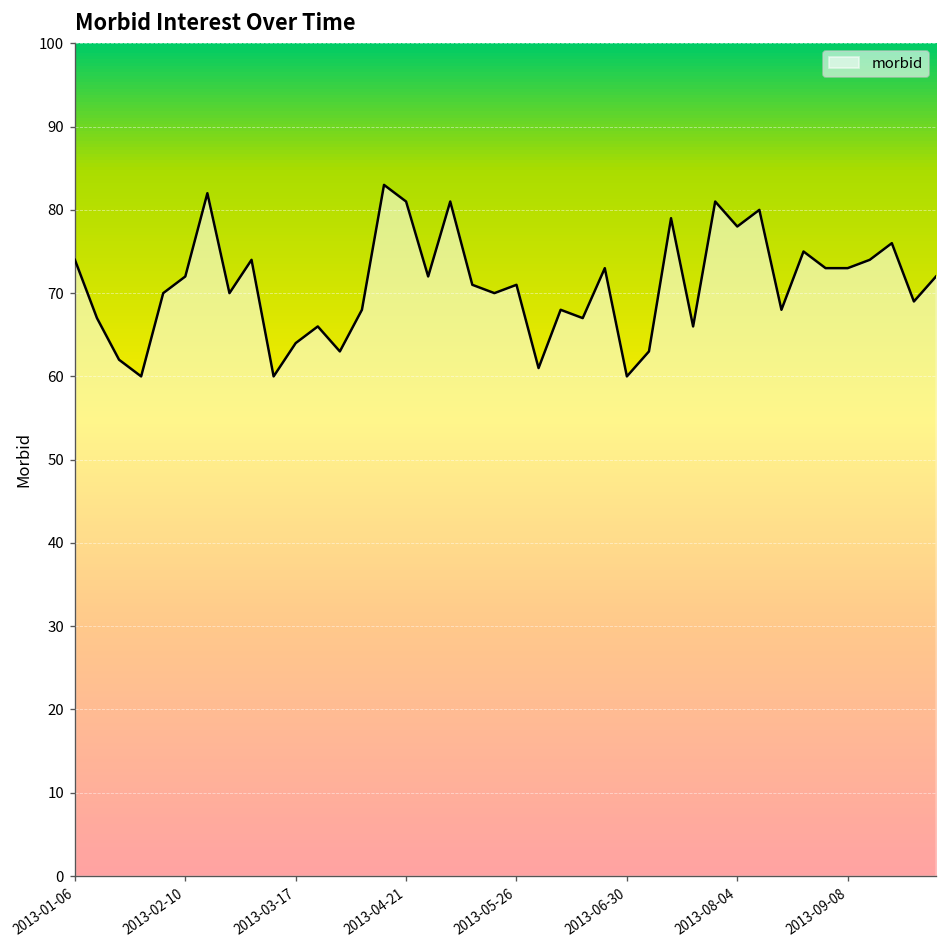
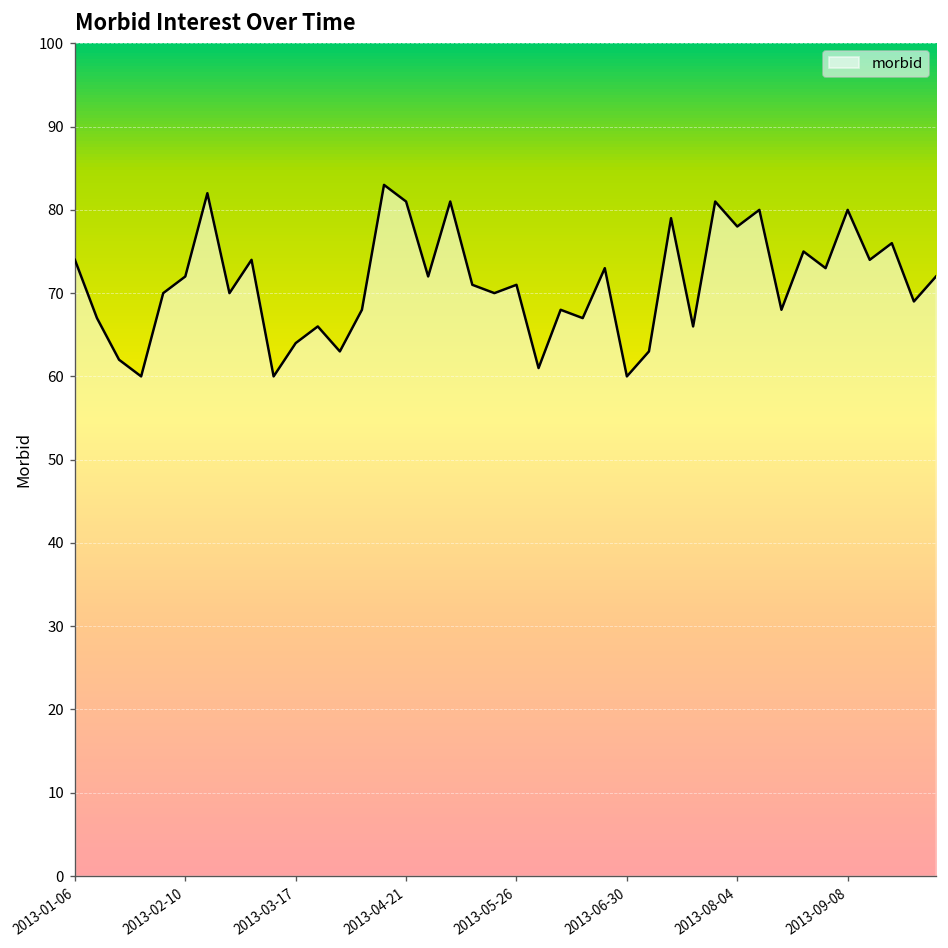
  {
    "2013-01-06": 74,
    "2013-02-10": 72,
    "2013-03-17": 64,
    "2013-04-21": 81,
    "2013-05-26": 71,
    "2013-06-30": 60,
    "2013-08-04": 78,
-   "2013-09-08": 73
+   "2013-09-08": 80
  }
